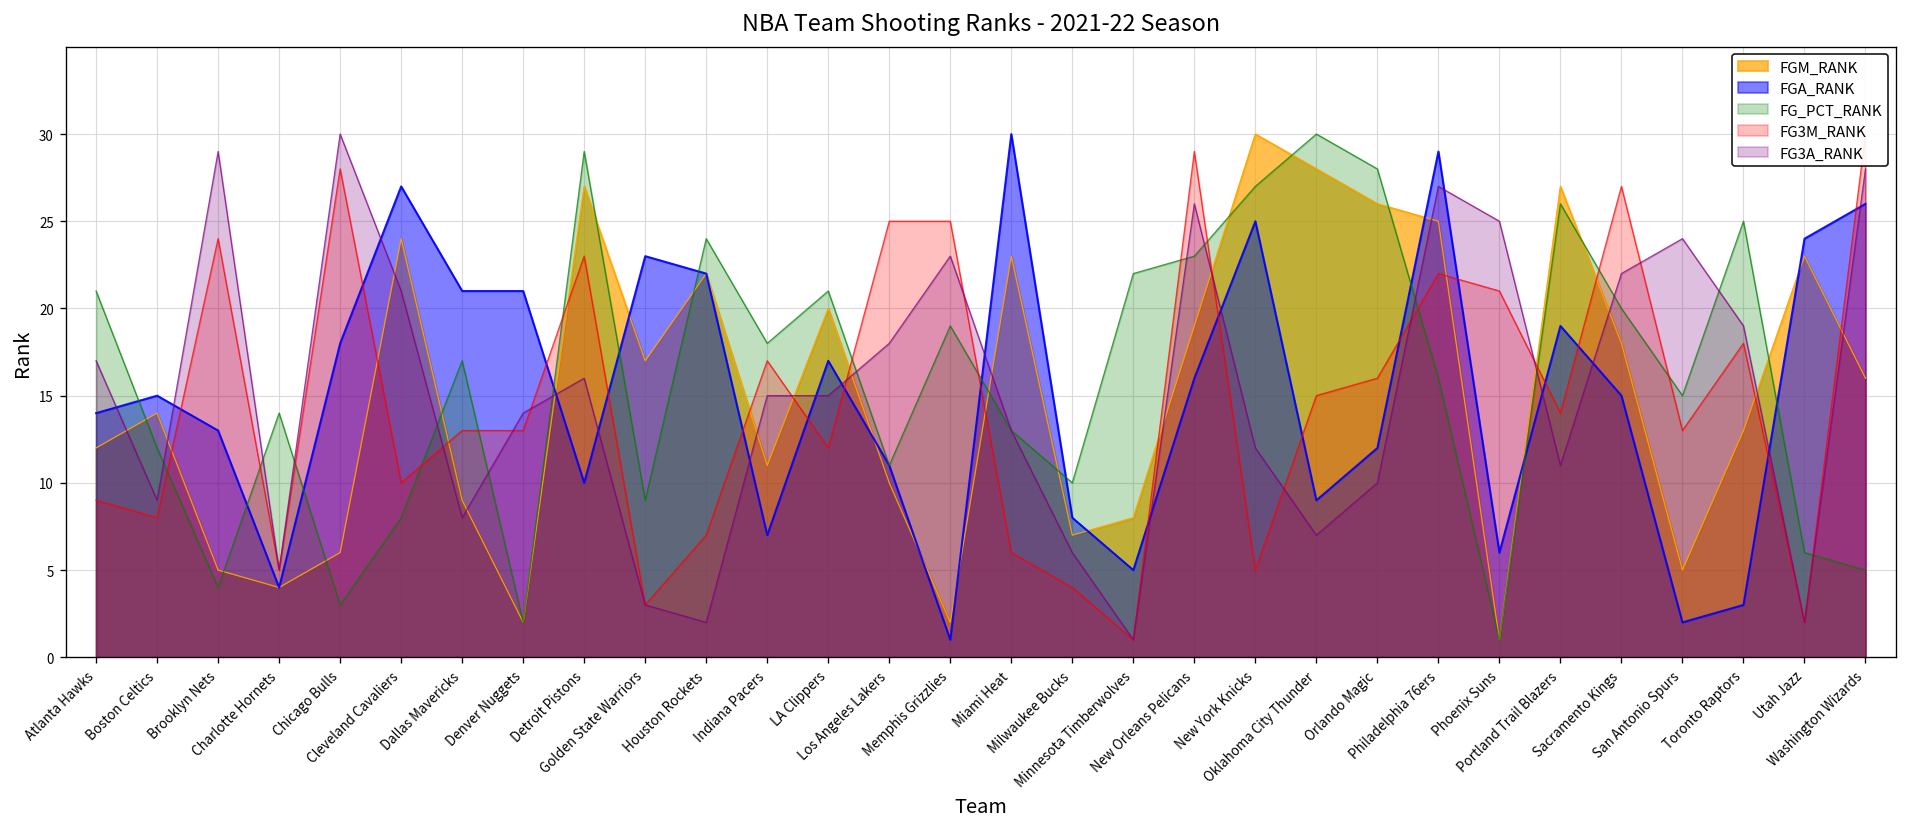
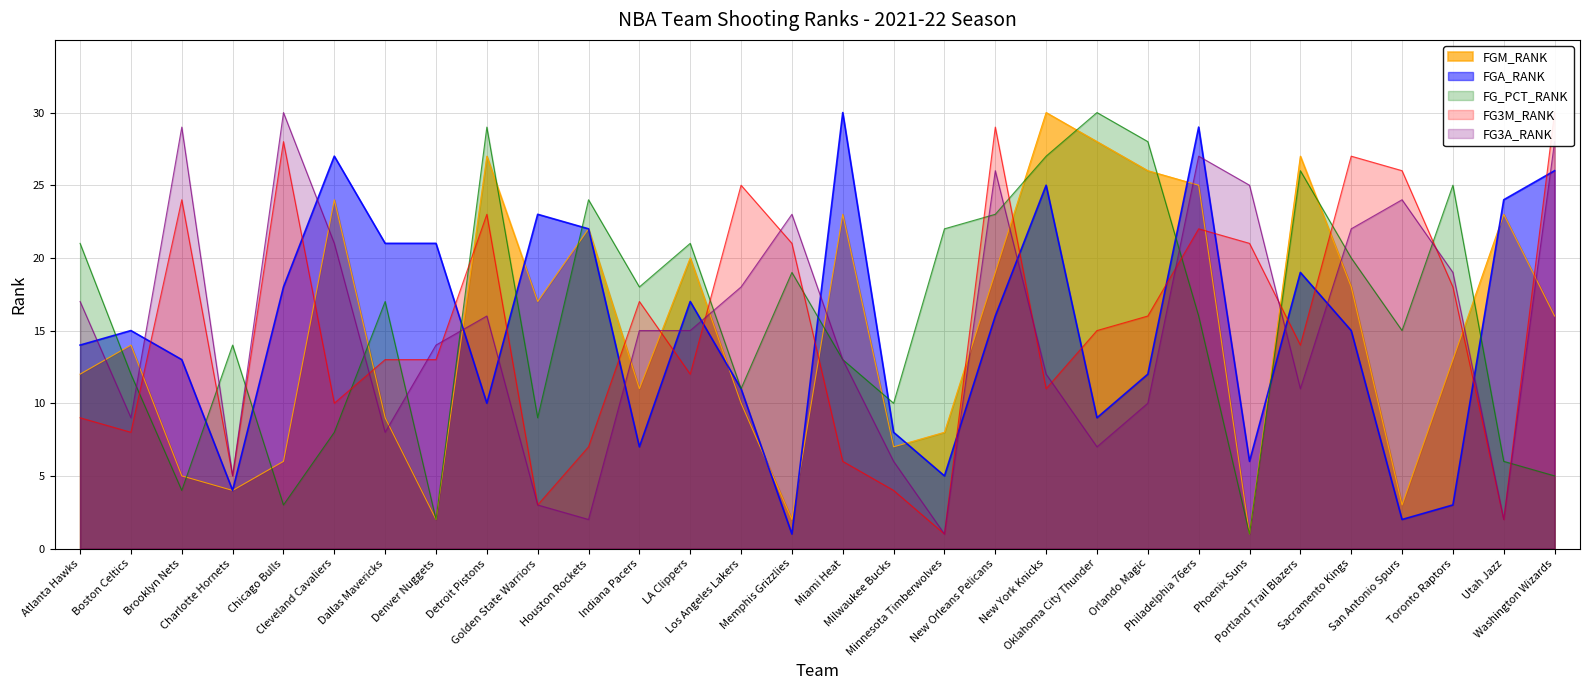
  {
    "FGM_RANK": {
      "Atlanta Hawks": 12,
      "Boston Celtics": 14,
      "Brooklyn Nets": 5,
      "Chicago Bulls": 6,
      "Cleveland Cavaliers": 24,
      "Dallas Mavericks": 9,
      "Detroit Pistons": 27,
      "Golden State Warriors": 17,
      "Indiana Pacers": 11,
      "LA Clippers": 20,
      "Los Angeles Lakers": 10,
      "Memphis Grizzlies": 2,
      "Miami Heat": 23,
      "Milwaukee Bucks": 7,
      "Minnesota Timberwolves": 8,
      "New Orleans Pelicans": 19,
      "New York Knicks": 30,
      "Oklahoma City Thunder": 28,
      "Orlando Magic": 26,
      "Philadelphia 76ers": 25,
      "Portland Trail Blazers": 27,
      "Sacramento Kings": 18,
-     "San Antonio Spurs": 5,
+     "San Antonio Spurs": 3,
      "Toronto Raptors": 13,
      "Utah Jazz": 23,
      "Washington Wizards": 16
    },
    "FGA_RANK": {
      "Atlanta Hawks": 14,
      "Boston Celtics": 15,
      "Brooklyn Nets": 13,
      "Chicago Bulls": 18,
      "Cleveland Cavaliers": 27,
      "Dallas Mavericks": 21,
      "Denver Nuggets": 21,
      "Detroit Pistons": 10,
      "Golden State Warriors": 23,
      "Indiana Pacers": 7,
      "LA Clippers": 17,
      "Memphis Grizzlies": 1,
      "Miami Heat": 30,
      "Milwaukee Bucks": 8,
      "Minnesota Timberwolves": 5,
      "New Orleans Pelicans": 16,
      "New York Knicks": 25,
      "Oklahoma City Thunder": 9,
      "Orlando Magic": 12,
      "Philadelphia 76ers": 29,
      "Phoenix Suns": 6,
      "Portland Trail Blazers": 19,
      "Sacramento Kings": 15,
      "San Antonio Spurs": 2,
      "Toronto Raptors": 3,
      "Utah Jazz": 24,
      "Washington Wizards": 26
    },
    "FG_PCT_RANK": {
      "Atlanta Hawks": 21,
      "Boston Celtics": 12,
      "Brooklyn Nets": 4,
      "Charlotte Hornets": 14,
      "Chicago Bulls": 3,
      "Cleveland Cavaliers": 8,
      "Dallas Mavericks": 17,
      "Detroit Pistons": 29,
      "Golden State Warriors": 9,
      "Houston Rockets": 24,
      "Indiana Pacers": 18,
      "LA Clippers": 21,
      "Memphis Grizzlies": 19,
      "Milwaukee Bucks": 10,
      "Minnesota Timberwolves": 22,
      "New Orleans Pelicans": 23,
      "New York Knicks": 27,
      "Oklahoma City Thunder": 30,
      "Orlando Magic": 28,
      "Philadelphia 76ers": 16,
      "Portland Trail Blazers": 26,
      "Sacramento Kings": 20,
      "San Antonio Spurs": 15,
      "Toronto Raptors": 25,
      "Utah Jazz": 6,
      "Washington Wizards": 5
    },
    "FG3M_RANK": {
      "Atlanta Hawks": 9,
      "Boston Celtics": 8,
      "Brooklyn Nets": 24,
      "Chicago Bulls": 28,
      "Cleveland Cavaliers": 10,
      "Dallas Mavericks": 13,
      "Denver Nuggets": 13,
      "Detroit Pistons": 23,
      "Houston Rockets": 7,
      "Indiana Pacers": 17,
      "LA Clippers": 12,
      "Los Angeles Lakers": 25,
-     "Memphis Grizzlies": 25,
+     "Memphis Grizzlies": 21,
      "Miami Heat": 6,
      "Milwaukee Bucks": 4,
      "New Orleans Pelicans": 29,
-     "New York Knicks": 5,
+     "New York Knicks": 11,
      "Oklahoma City Thunder": 15,
      "Orlando Magic": 16,
      "Philadelphia 76ers": 22,
      "Phoenix Suns": 21,
      "Portland Trail Blazers": 14,
      "Sacramento Kings": 27,
-     "San Antonio Spurs": 13,
+     "San Antonio Spurs": 26,
      "Toronto Raptors": 18
    },
    "FG3A_RANK": {
      "Atlanta Hawks": 17,
      "Boston Celtics": 9,
      "Brooklyn Nets": 29,
      "Chicago Bulls": 30,
      "Cleveland Cavaliers": 21,
      "Dallas Mavericks": 8,
      "Denver Nuggets": 14,
      "Detroit Pistons": 16,
      "Houston Rockets": 2,
      "Indiana Pacers": 15,
      "LA Clippers": 15,
      "Los Angeles Lakers": 18,
      "Memphis Grizzlies": 23,
      "Milwaukee Bucks": 6,
      "New Orleans Pelicans": 26,
      "New York Knicks": 12,
      "Oklahoma City Thunder": 7,
      "Orlando Magic": 10,
      "Philadelphia 76ers": 27,
      "Phoenix Suns": 25,
      "Portland Trail Blazers": 11,
      "Sacramento Kings": 22,
      "San Antonio Spurs": 24,
      "Toronto Raptors": 19
    }
  }
